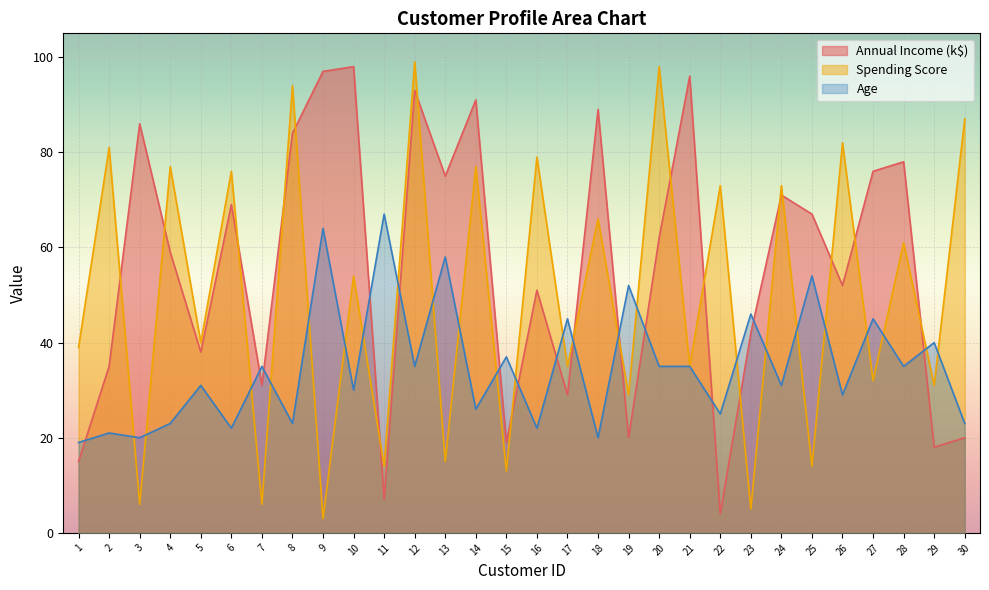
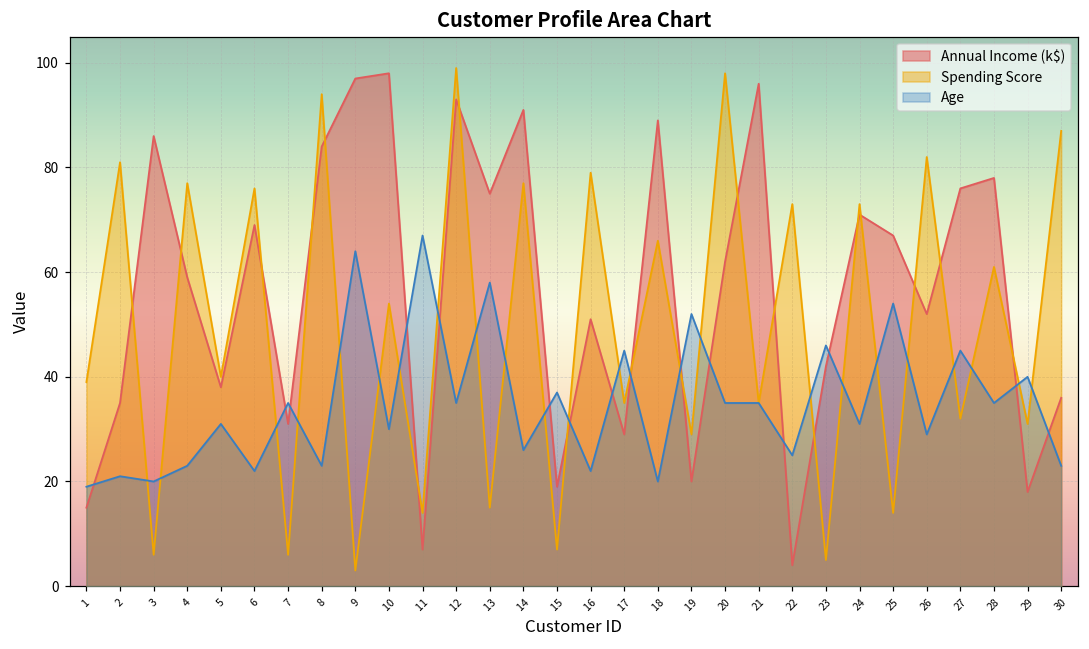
  {
    "Annual Income (k$)": {
      "1": 15,
      "2": 35,
      "3": 86,
      "4": 59,
      "5": 38,
      "6": 69,
      "7": 31,
      "8": 84,
      "9": 97,
      "10": 98,
      "11": 7,
      "12": 93,
      "13": 75,
      "14": 91,
      "15": 19,
      "16": 51,
      "17": 29,
      "18": 89,
      "19": 20,
      "20": 62,
      "21": 96,
      "22": 4,
      "23": 42,
      "24": 71,
      "25": 67,
      "26": 52,
      "27": 76,
      "28": 78,
      "29": 18,
-     "30": 20
+     "30": 36
    },
    "Spending Score": {
      "1": 39,
      "2": 81,
      "3": 6,
      "4": 77,
      "5": 40,
      "6": 76,
      "7": 6,
      "8": 94,
      "9": 3,
      "10": 54,
      "11": 14,
      "12": 99,
      "13": 15,
      "14": 77,
-     "15": 13,
+     "15": 7,
      "16": 79,
      "17": 35,
      "18": 66,
      "19": 29,
      "20": 98,
      "22": 73,
      "23": 5,
      "24": 73,
      "25": 14,
      "26": 82,
      "27": 32,
      "28": 61,
      "29": 31,
      "30": 87
    },
    "Age": {
      "1": 19,
      "2": 21,
      "3": 20,
      "4": 23,
      "5": 31,
      "6": 22,
      "7": 35,
      "8": 23,
      "9": 64,
      "10": 30,
      "11": 67,
      "12": 35,
      "13": 58,
      "14": 26,
      "15": 37,
      "16": 22,
      "17": 45,
      "18": 20,
      "19": 52,
      "20": 35,
      "22": 25,
      "23": 46,
      "24": 31,
      "25": 54,
      "26": 29,
      "27": 45,
      "28": 35,
      "29": 40,
      "30": 23
    }
  }
